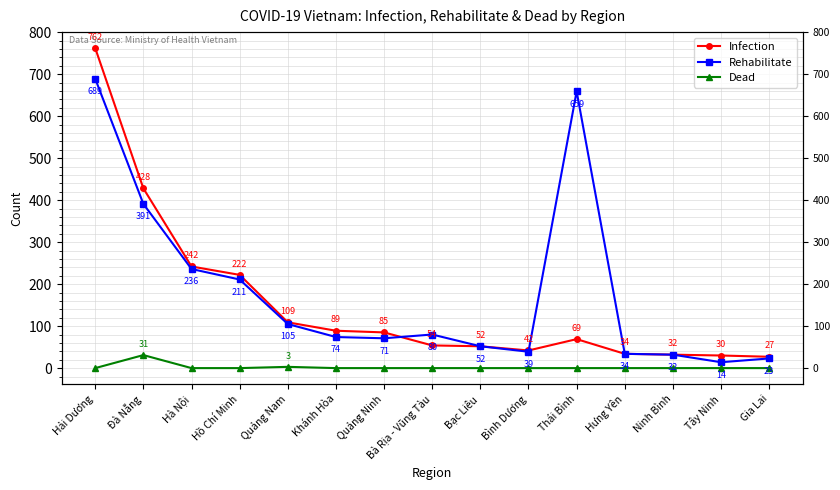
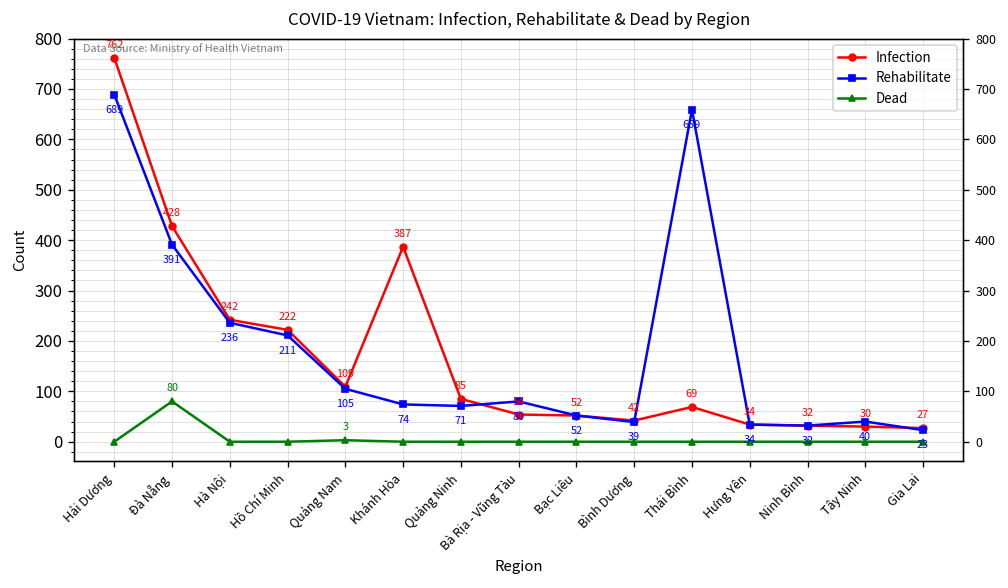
  {
    "Infection": {
      "Đà Nẵng": 428,
      "Hồ Chí Minh": 222,
-     "Khánh Hòa": 89,
+     "Khánh Hòa": 387,
      "Quảng Ninh": 85,
      "Thái Bình": 69,
      "Tây Ninh": 30
    },
    "Rehabilitate": {
      "Hải Dương": 689,
      "Đà Nẵng": 391,
      "Hồ Chí Minh": 211,
      "Khánh Hòa": 74,
      "Quảng Ninh": 71,
      "Thái Bình": 659,
-     "Tây Ninh": 14
+     "Tây Ninh": 40
    },
    "Dead": {
-     "Đà Nẵng": 31,
+     "Đà Nẵng": 80,
      "Quảng Nam": 3
    }
  }
